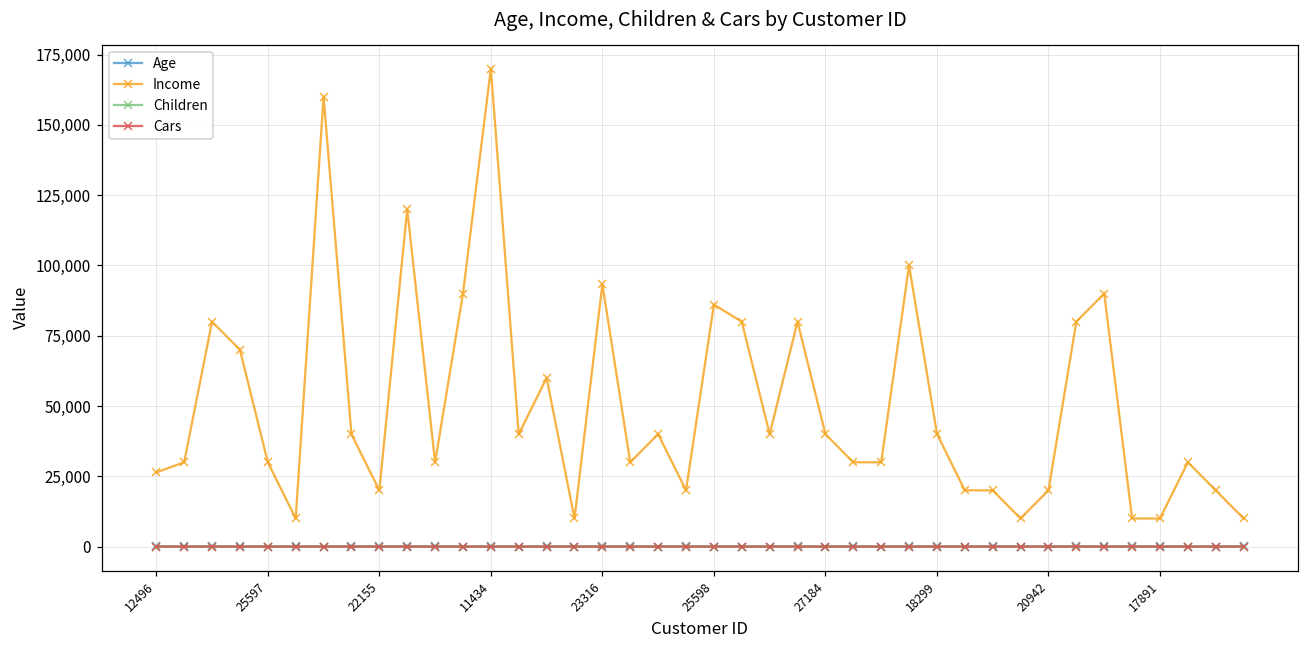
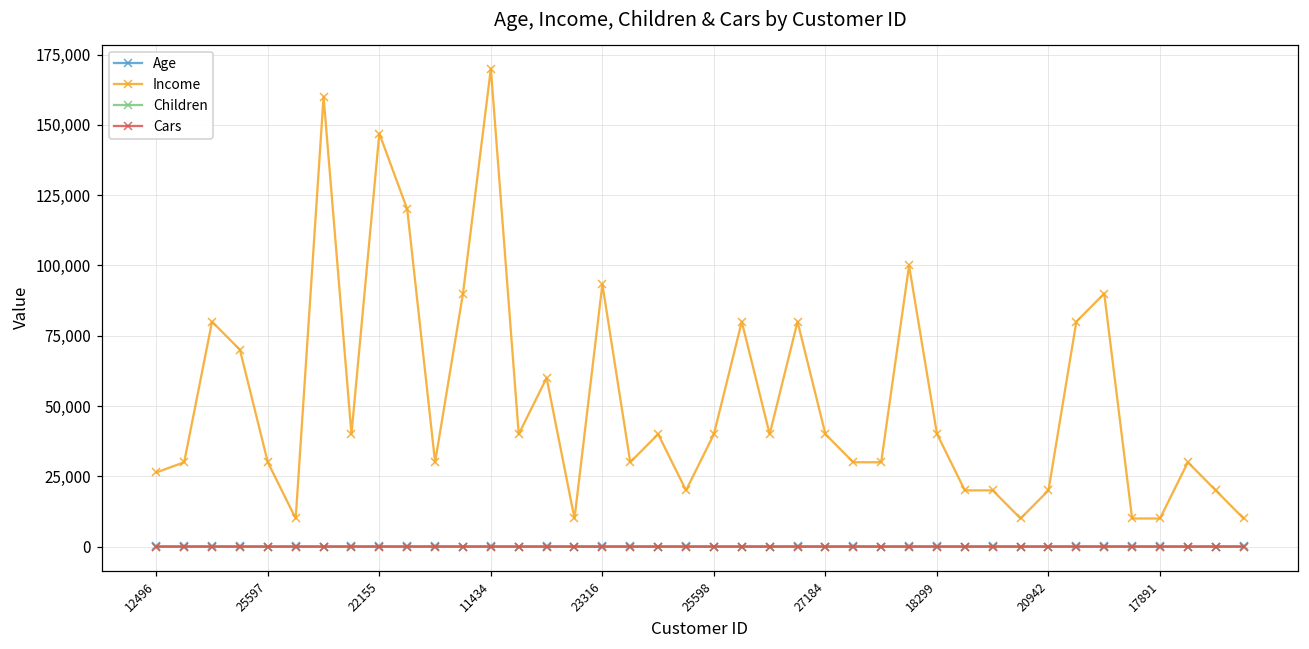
  {
    "Cars": {
      "12496": "0",
      "25597": "0",
      "22155": "0",
      "11434": "0",
      "23316": "0",
      "25598": "0",
      "27184": "0",
      "18299": "0",
      "20942": "0",
      "17891": "0"
    },
    "Income": {
      "12496": "26,000",
      "25597": "30,000",
-     "22155": "20,000",
+     "22155": "147,000",
      "11434": "170,000",
      "23316": "93,000",
-     "25598": "86,000",
+     "25598": "40,000",
      "27184": "40,000",
      "18299": "40,000",
      "20942": "20,000",
      "17891": "10,000"
    }
  }
